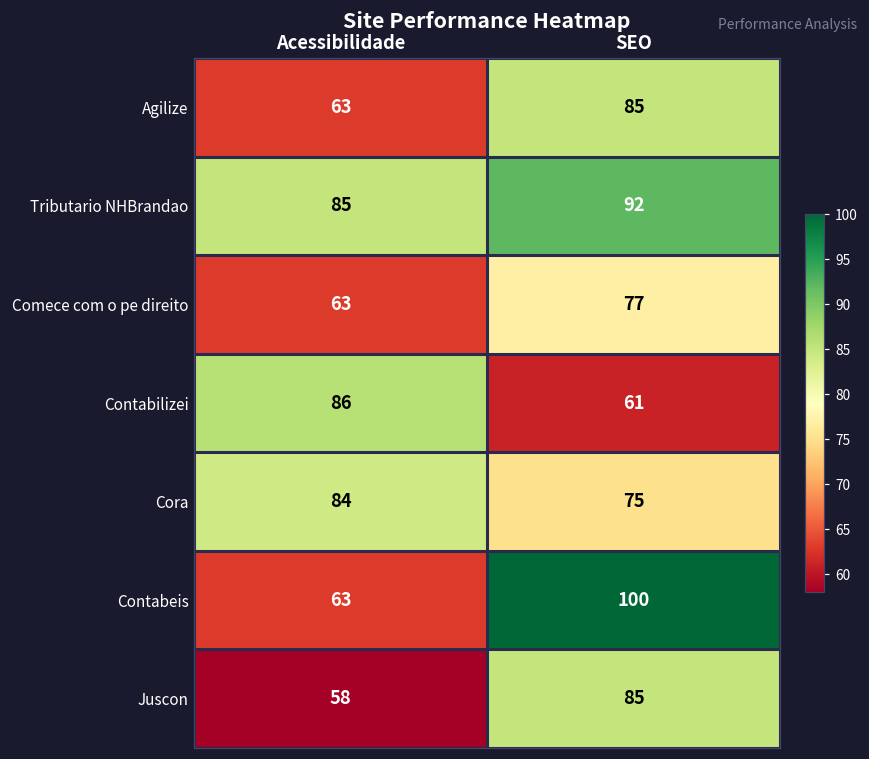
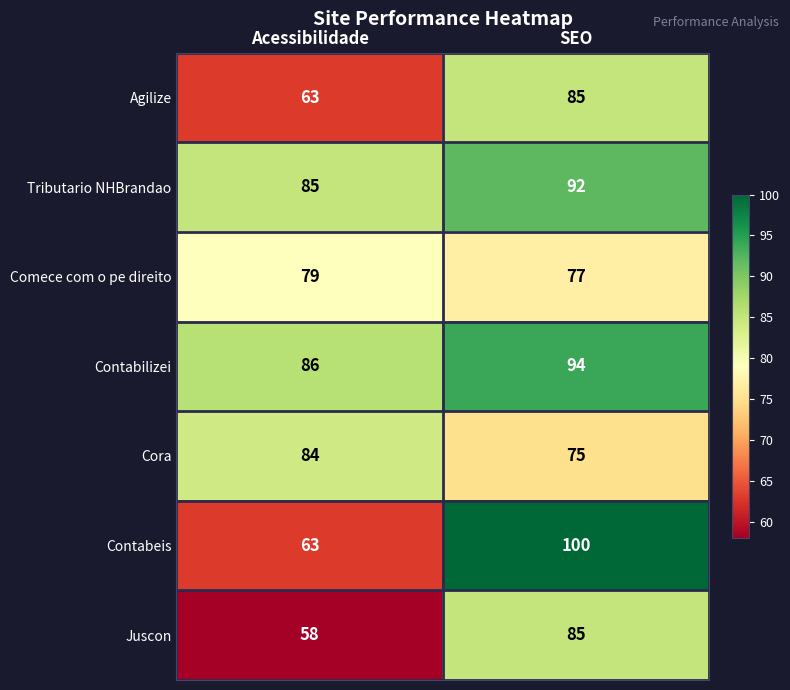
  {
    "Agilize": {
      "Acessibilidade": 63,
      "SEO": 85
    },
    "Tributario NHBrandao": {
      "Acessibilidade": 85,
      "SEO": 92
    },
    "Comece com o pe direito": {
-     "Acessibilidade": 63,
+     "Acessibilidade": 79,
      "SEO": 77
    },
    "Contabilizei": {
      "Acessibilidade": 86,
-     "SEO": 61
+     "SEO": 94
    },
    "Cora": {
      "Acessibilidade": 84,
      "SEO": 75
    },
    "Contabeis": {
      "Acessibilidade": 63,
      "SEO": 100
    },
    "Juscon": {
      "Acessibilidade": 58,
      "SEO": 85
    }
  }
